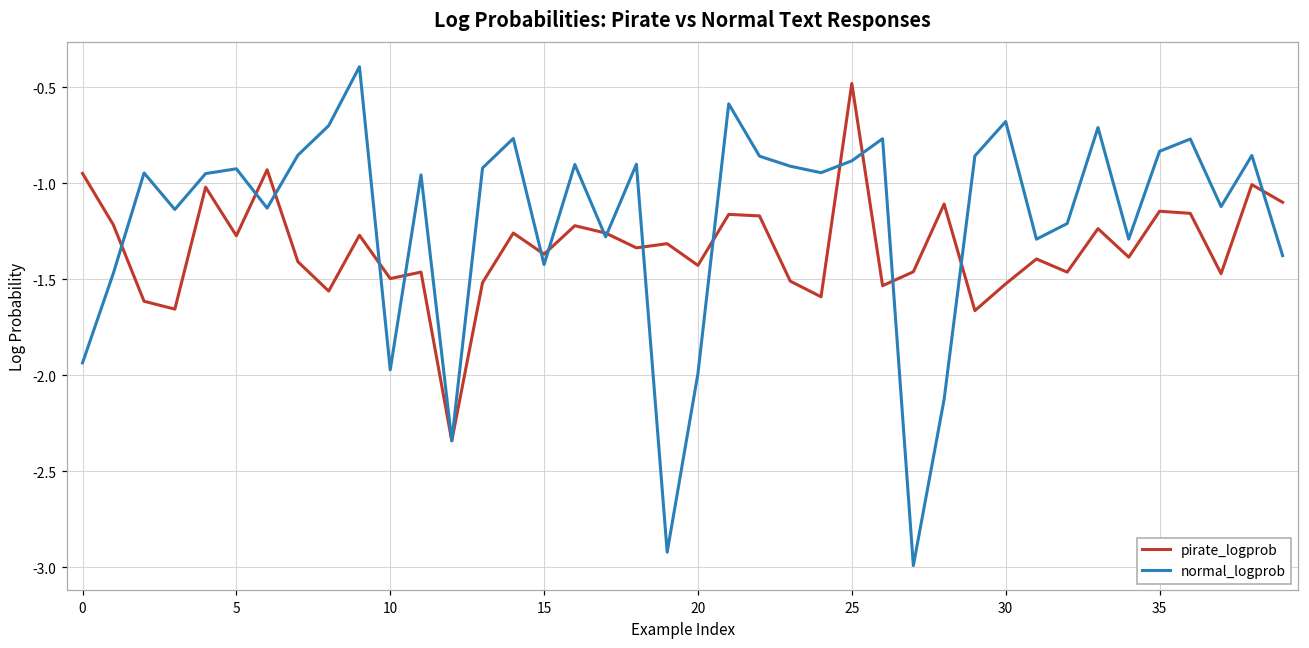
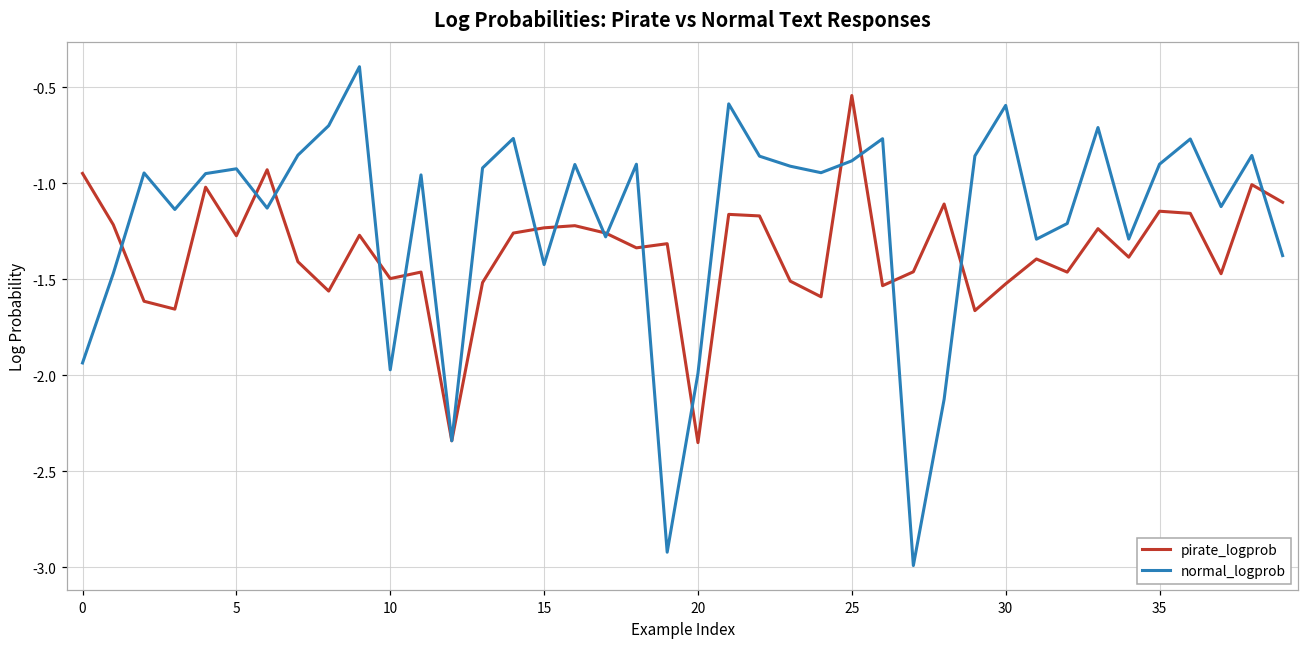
  {
    "pirate_logprob": {
      "0": -0.95,
      "5": -1.27,
      "10": -1.50,
-     "15": -1.37,
-     "20": -1.43,
-     "25": -0.48,
+     "15": -1.23,
+     "20": -2.35,
+     "25": -0.54,
      "30": -1.52,
      "35": -1.15
    },
    "normal_logprob": {
      "0": -1.94,
      "5": -0.93,
      "10": -1.97,
      "15": -1.42,
      "20": -1.99,
      "25": -0.88,
-     "30": -0.68,
-     "35": -0.83
+     "30": -0.60,
+     "35": -0.90
    }
  }
